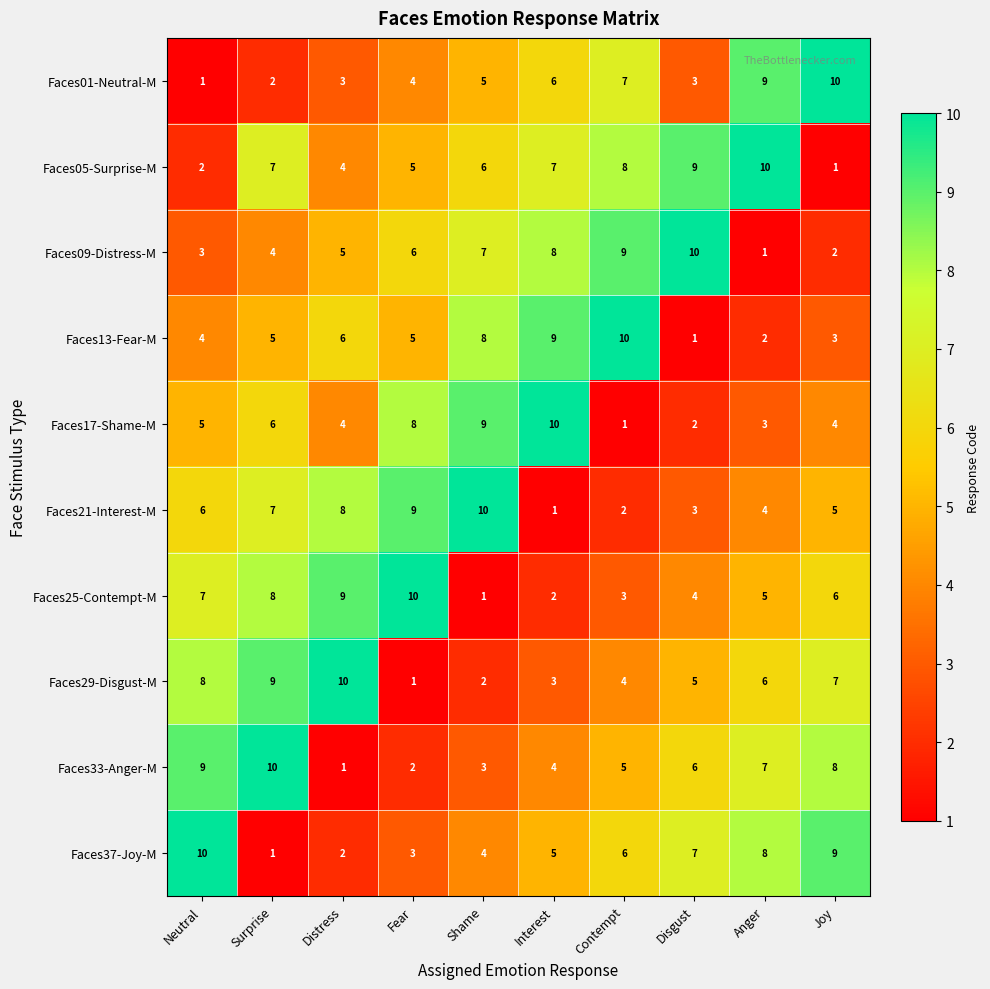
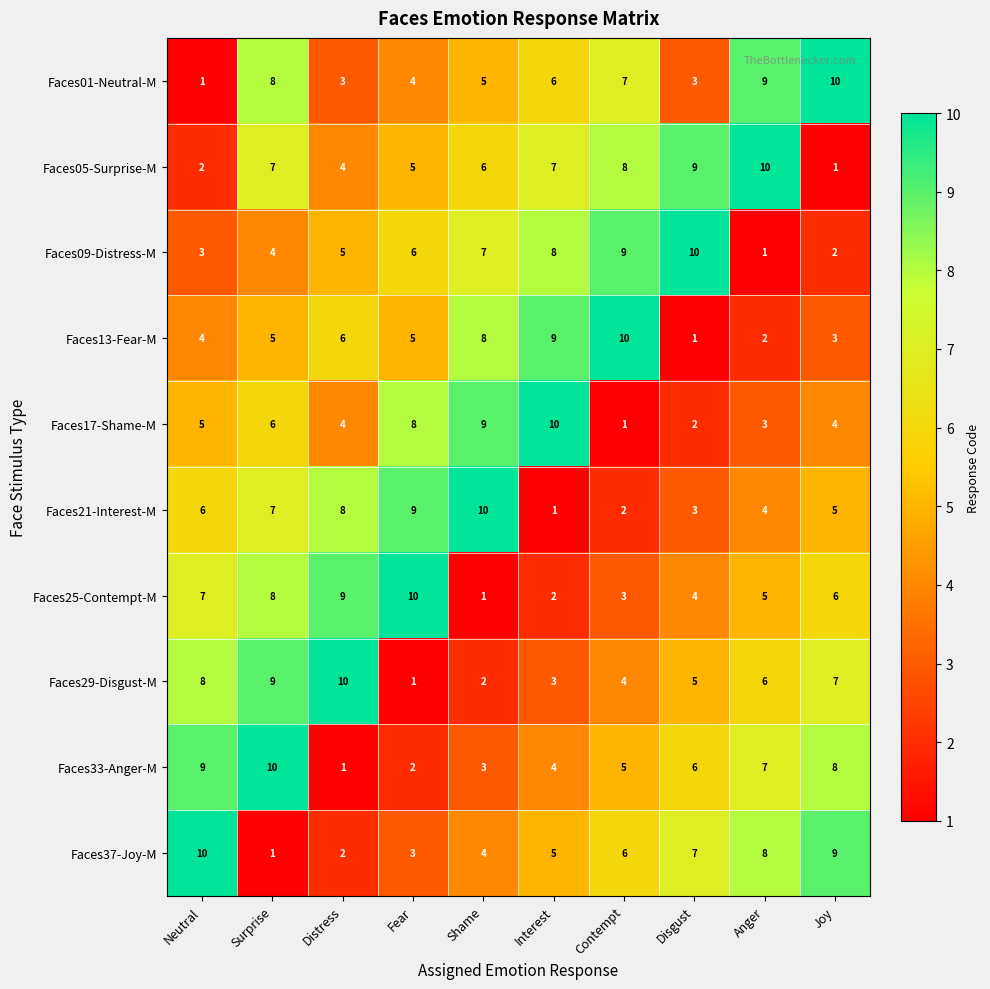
  {
    "Faces01-Neutral-M": {
      "Neutral": 1,
-     "Surprise": 2,
+     "Surprise": 8,
      "Distress": 3,
      "Fear": 4,
      "Shame": 5,
      "Interest": 6,
      "Contempt": 7,
      "Disgust": 3,
      "Joy": 10
    },
    "Faces05-Surprise-M": {
      "Neutral": 2,
      "Surprise": 7,
      "Distress": 4,
      "Fear": 5,
      "Shame": 6,
      "Interest": 7,
      "Contempt": 8,
      "Disgust": 9,
      "Anger": 10,
      "Joy": 1
    },
    "Faces09-Distress-M": {
      "Neutral": 3,
      "Surprise": 4,
      "Distress": 5,
      "Fear": 6,
      "Shame": 7,
      "Interest": 8,
      "Contempt": 9,
      "Disgust": 10,
      "Anger": 1,
      "Joy": 2
    },
    "Faces13-Fear-M": {
      "Neutral": 4,
      "Surprise": 5,
      "Distress": 6,
      "Fear": 5,
      "Shame": 8,
      "Interest": 9,
      "Contempt": 10,
      "Disgust": 1,
      "Anger": 2,
      "Joy": 3
    },
    "Faces17-Shame-M": {
      "Neutral": 5,
      "Surprise": 6,
      "Distress": 4,
      "Fear": 8,
      "Shame": 9,
      "Interest": 10,
      "Contempt": 1,
      "Disgust": 2,
      "Anger": 3,
      "Joy": 4
    },
    "Faces21-Interest-M": {
      "Neutral": 6,
      "Surprise": 7,
      "Distress": 8,
      "Fear": 9,
      "Shame": 10,
      "Interest": 1,
      "Contempt": 2,
      "Disgust": 3,
      "Anger": 4,
      "Joy": 5
    },
    "Faces25-Contempt-M": {
      "Neutral": 7,
      "Surprise": 8,
      "Distress": 9,
      "Fear": 10,
      "Shame": 1,
      "Interest": 2,
      "Contempt": 3,
      "Disgust": 4,
      "Anger": 5,
      "Joy": 6
    },
    "Faces29-Disgust-M": {
      "Neutral": 8,
      "Surprise": 9,
      "Distress": 10,
      "Fear": 1,
      "Shame": 2,
      "Interest": 3,
      "Contempt": 4,
      "Disgust": 5,
      "Anger": 6,
      "Joy": 7
    },
    "Faces33-Anger-M": {
      "Neutral": 9,
      "Surprise": 10,
      "Distress": 1,
      "Fear": 2,
      "Shame": 3,
      "Interest": 4,
      "Contempt": 5,
      "Disgust": 6,
      "Anger": 7,
      "Joy": 8
    },
    "Faces37-Joy-M": {
      "Neutral": 10,
      "Surprise": 1,
      "Distress": 2,
      "Fear": 3,
      "Shame": 4,
      "Interest": 5,
      "Contempt": 6,
      "Disgust": 7,
      "Anger": 8,
      "Joy": 9
    }
  }
